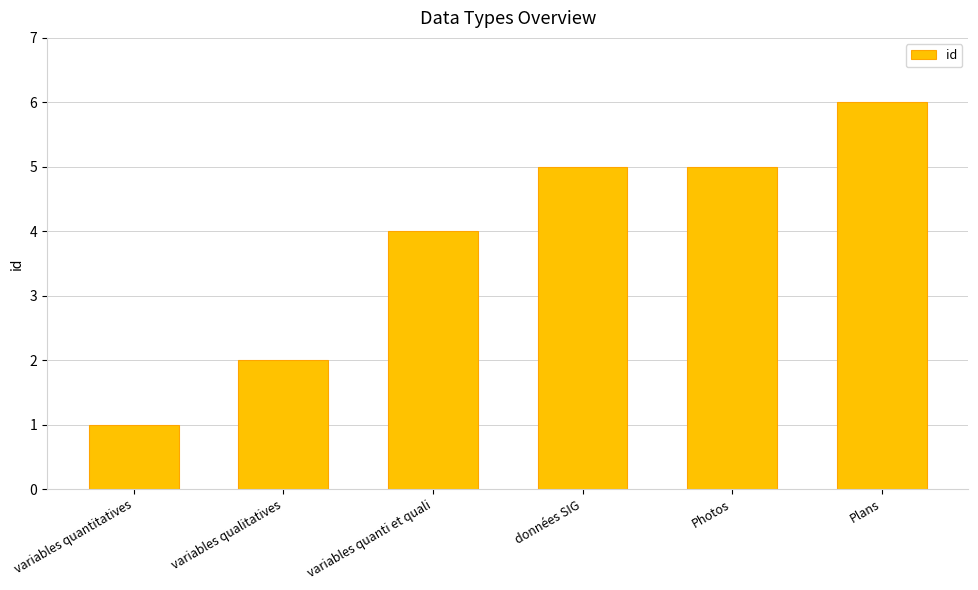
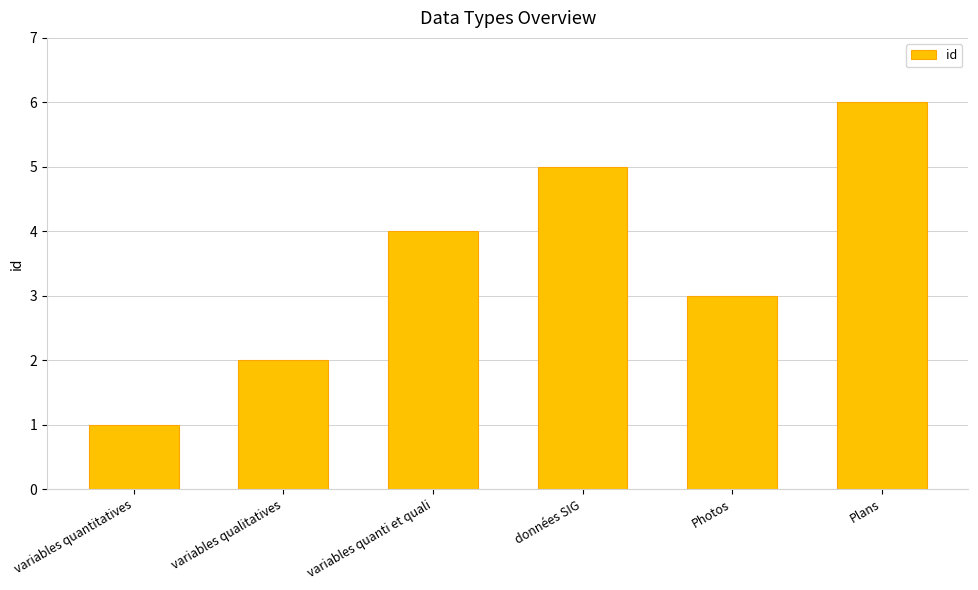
  {
    "variables quantitatives": 1,
    "variables qualitatives": 2,
    "variables quanti et quali": 4,
    "données SIG": 5,
-   "Photos": 5,
+   "Photos": 3,
    "Plans": 6
  }
